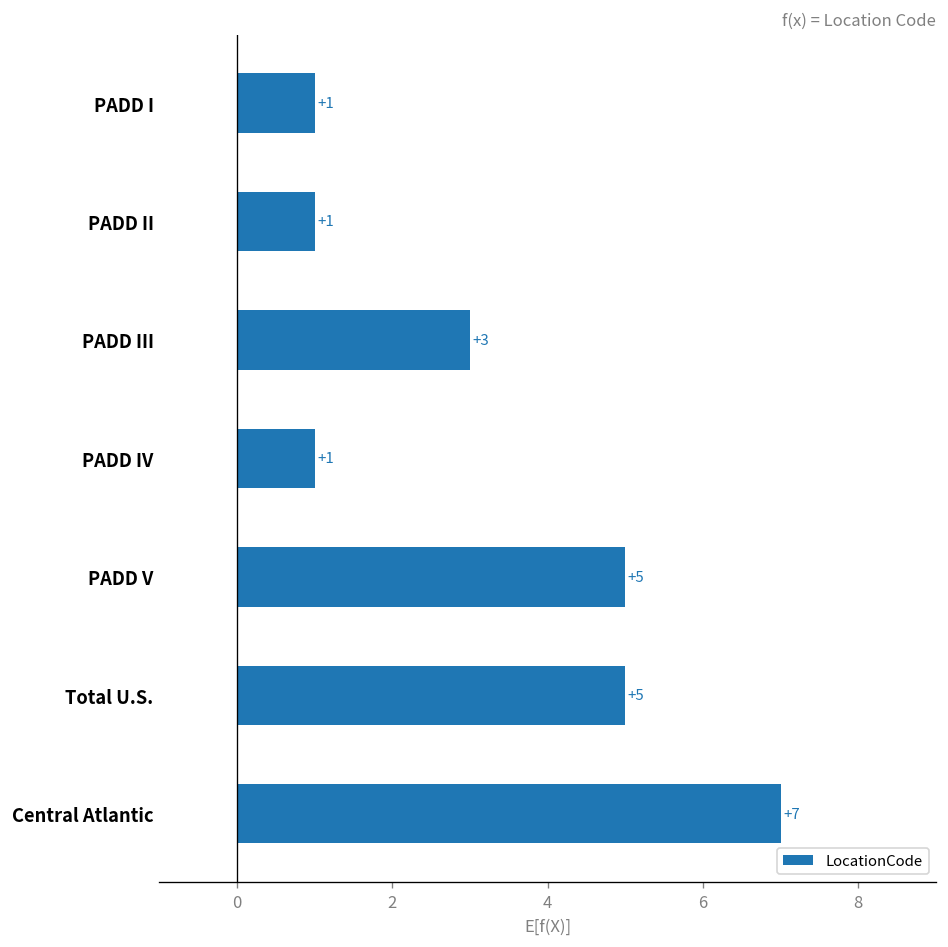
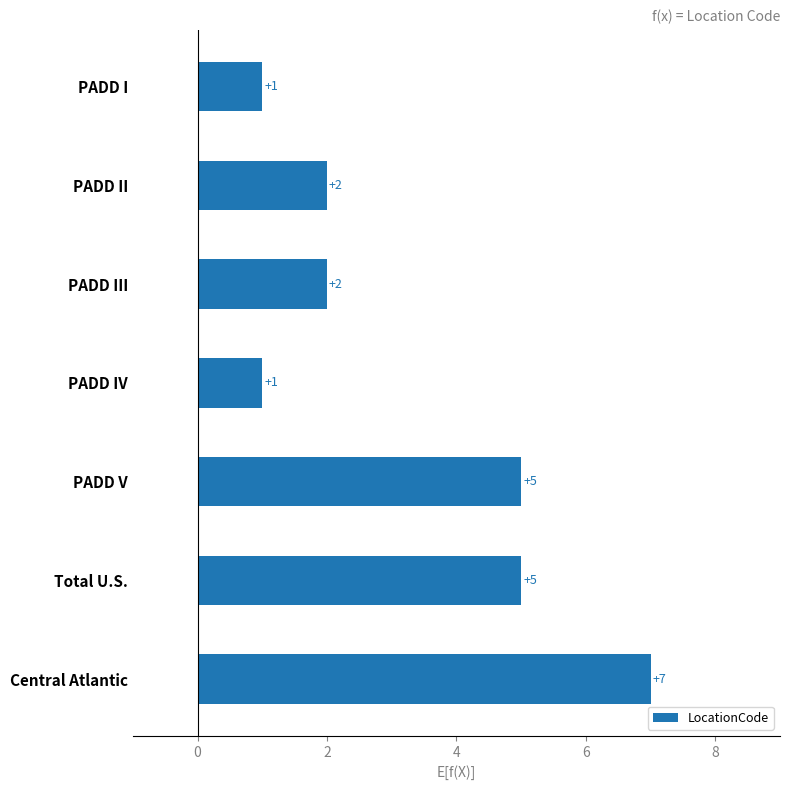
  {
    "PADD I": "+1",
-   "PADD II": "+1",
-   "PADD III": "+3",
+   "PADD II": "+2",
+   "PADD III": "+2",
    "PADD IV": "+1",
    "PADD V": "+5",
    "Total U.S.": "+5",
    "Central Atlantic": "+7"
  }
